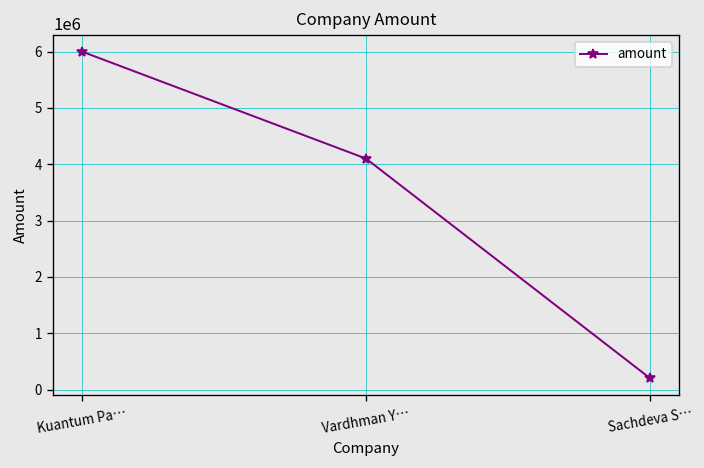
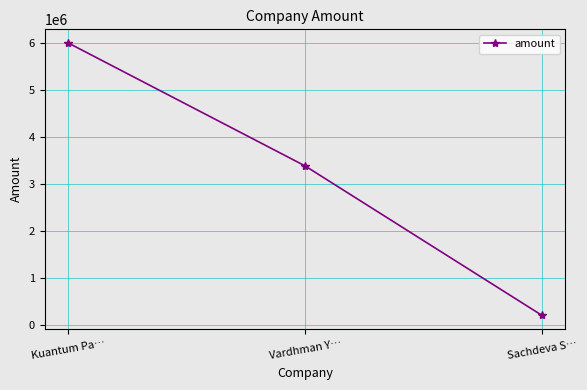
  {
    "Kuantum Pa…": 6000000,
-   "Vardhman Y…": 4100000,
+   "Vardhman Y…": 3400000,
    "Sachdeva S…": 200000
  }
